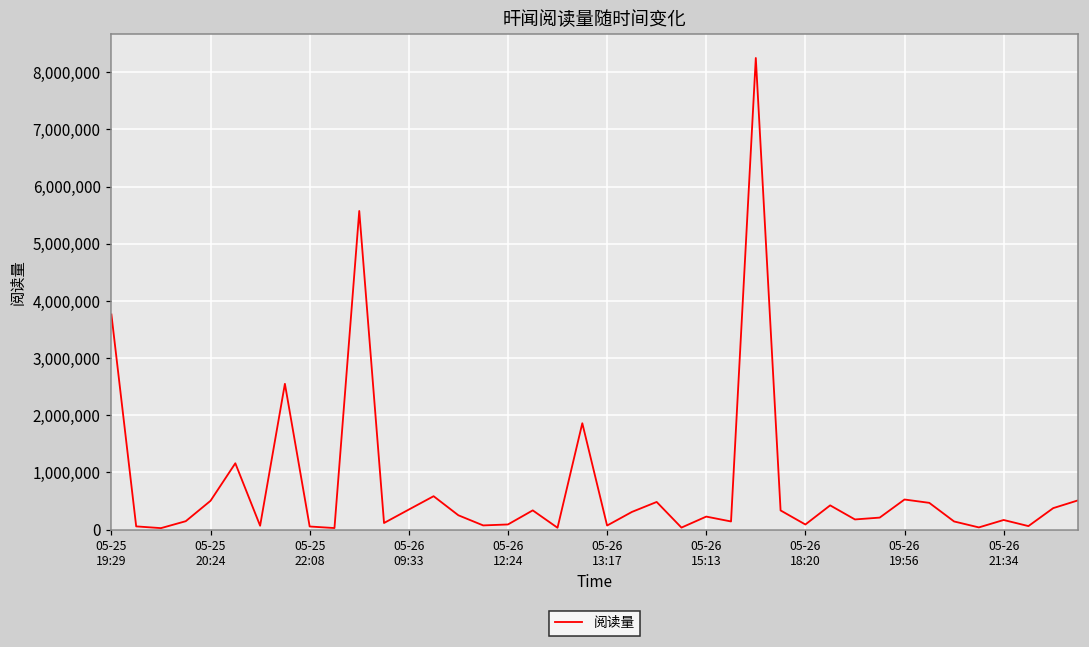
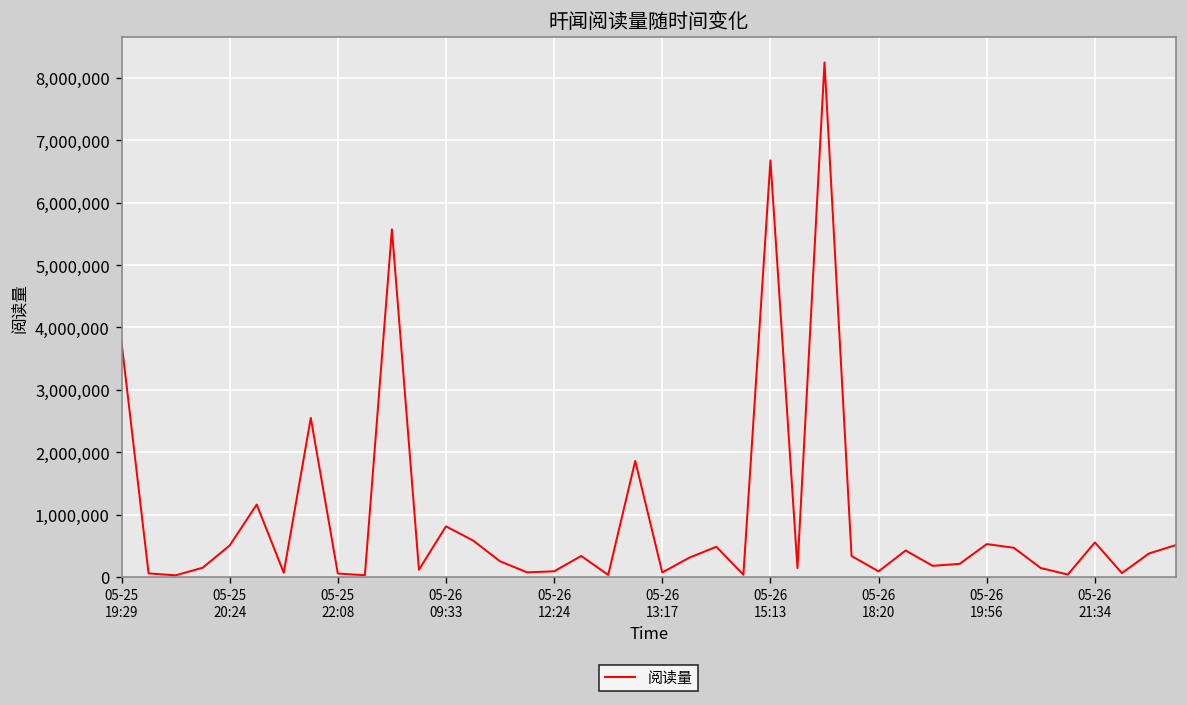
  {
    "05-25 19:29": "3,800,000",
    "05-25 20:24": "500,000",
    "05-25 22:08": "100,000",
-   "05-26 09:33": "300,000",
+   "05-26 09:33": "800,000",
    "05-26 12:24": "100,000",
    "05-26 13:17": "100,000",
-   "05-26 15:13": "200,000",
+   "05-26 15:13": "6,700,000",
    "05-26 18:20": "100,000",
    "05-26 19:56": "500,000",
-   "05-26 21:34": "200,000"
+   "05-26 21:34": "600,000"
  }
